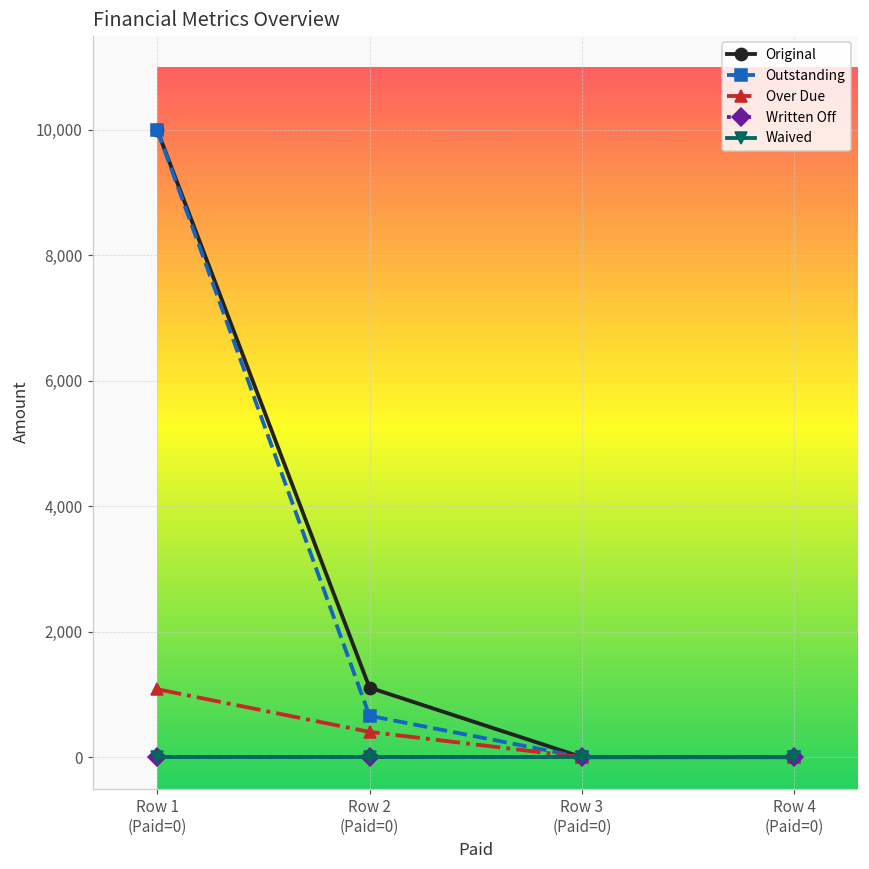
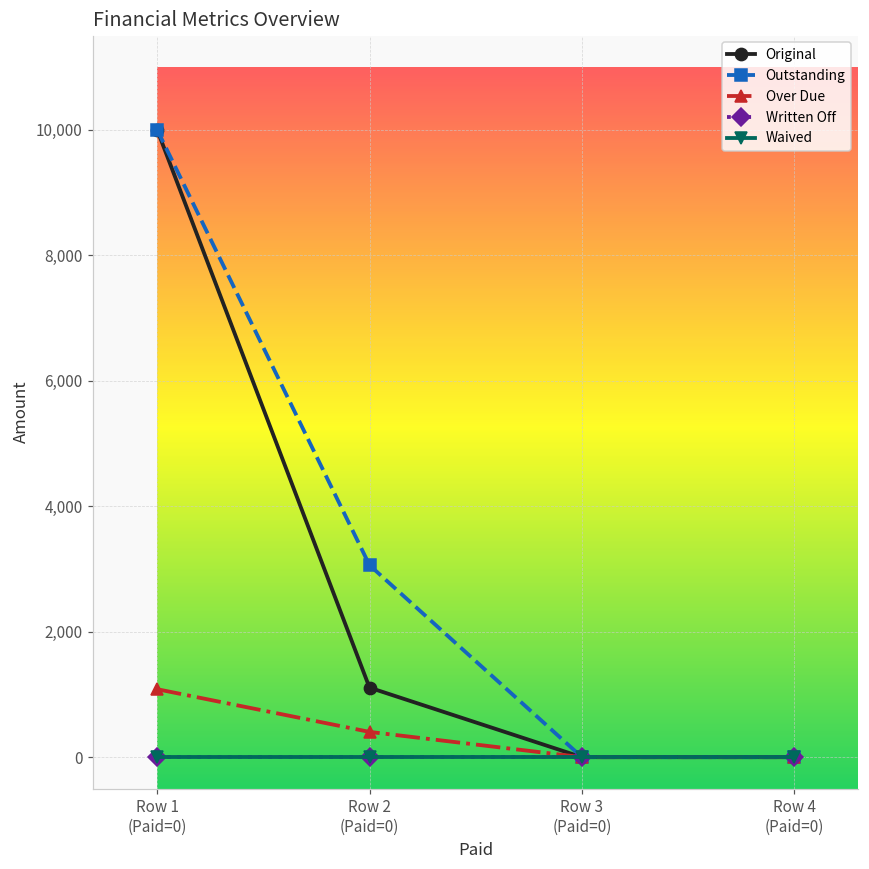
  {
    "Original": {
      "Row 2 (Paid=0)": "1,100"
    },
    "Outstanding": {
-     "Row 2 (Paid=0)": "700"
+     "Row 2 (Paid=0)": "3,100"
    },
    "Over Due": {
      "Row 1 (Paid=0)": "1,100",
      "Row 2 (Paid=0)": "400"
    },
    "Waived": {
      "Row 1 (Paid=0)": "0",
      "Row 2 (Paid=0)": "0"
    }
  }
